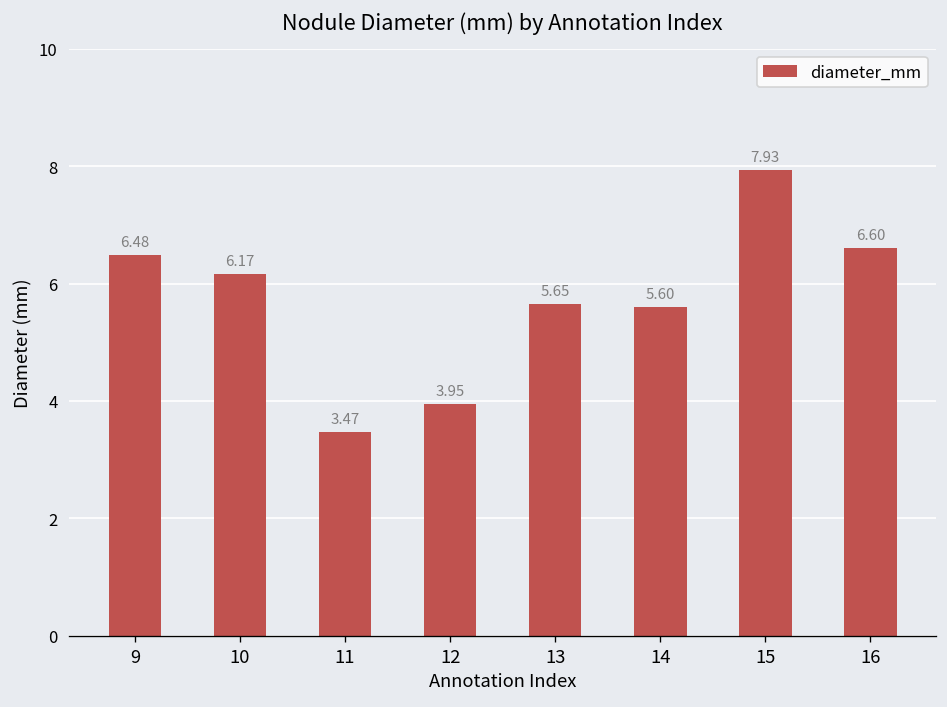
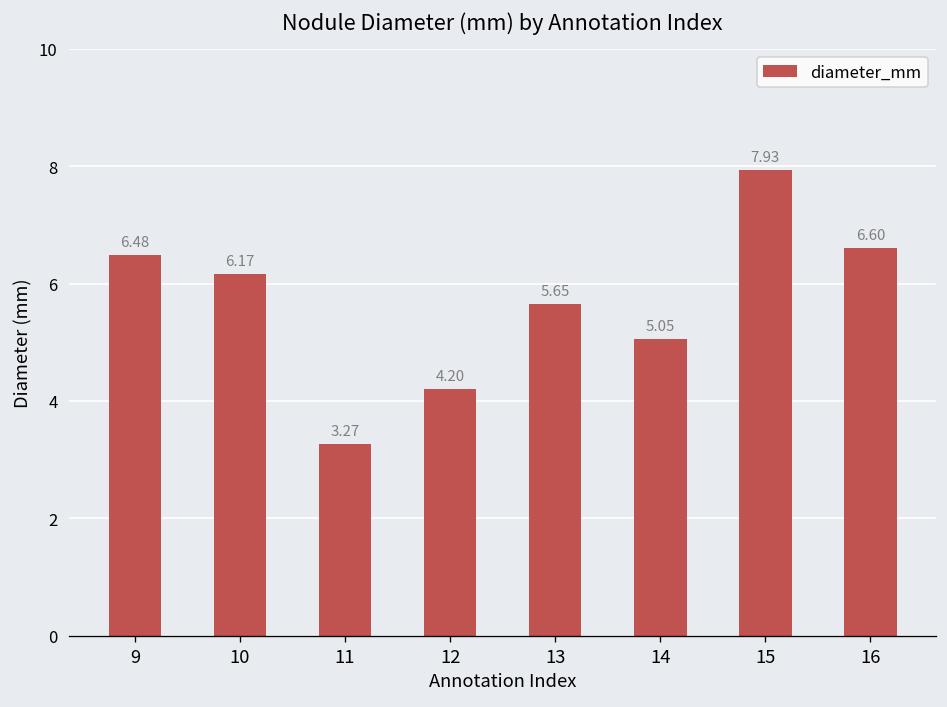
  {
    "9": 6.48,
    "10": 6.17,
-   "11": 3.47,
-   "12": 3.95,
+   "11": 3.27,
+   "12": 4.20,
    "13": 5.65,
-   "14": 5.60,
+   "14": 5.05,
    "15": 7.93,
    "16": 6.60
  }
